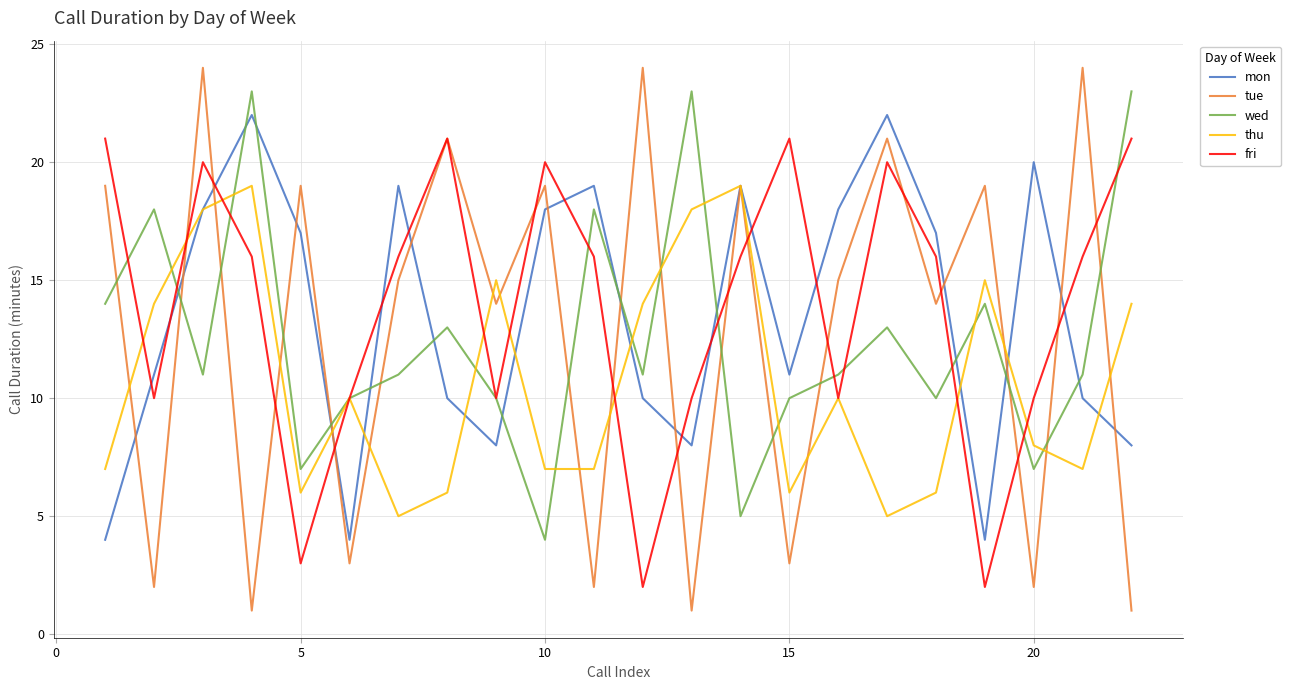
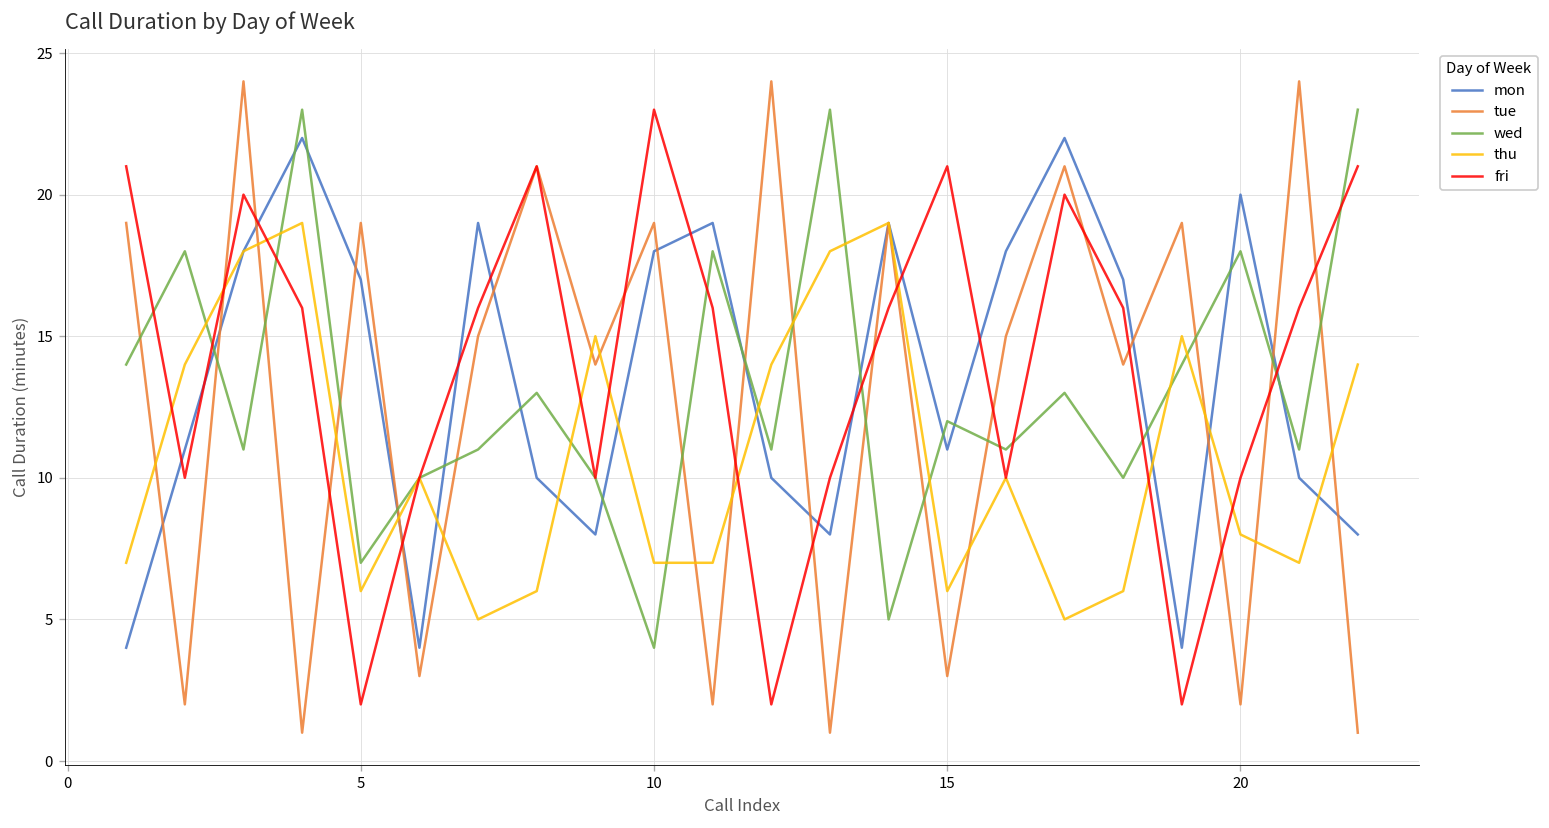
  {
    "mon": {
      "5": 17,
      "10": 18,
      "15": 11,
      "20": 20
    },
    "tue": {
      "5": 19,
      "10": 19,
      "15": 3,
      "20": 2
    },
    "wed": {
      "5": 7,
      "10": 4,
-     "15": 10,
-     "20": 7
+     "15": 12,
+     "20": 18
    },
    "thu": {
      "5": 6,
      "10": 7,
      "15": 6,
      "20": 8
    },
    "fri": {
-     "5": 3,
-     "10": 20,
+     "5": 2,
+     "10": 23,
      "15": 21,
      "20": 10
    }
  }
